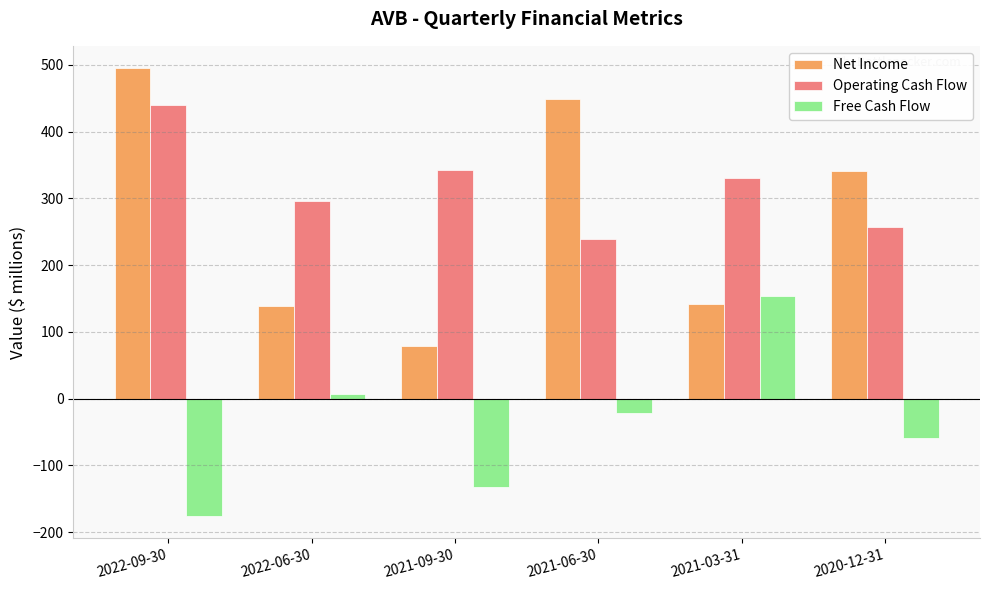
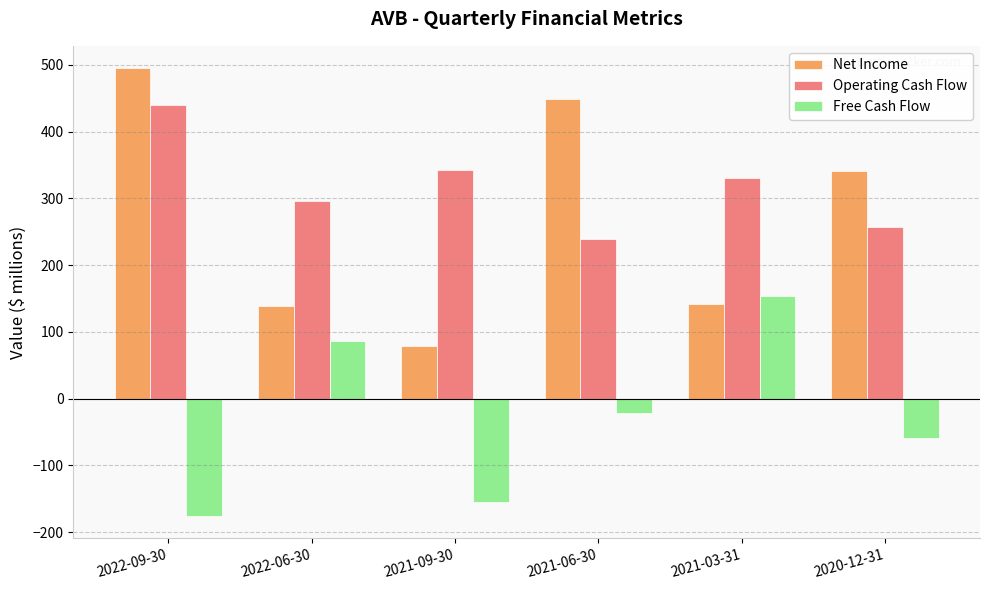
  {
    "Free Cash Flow": {
      "2022-09-30": -180,
-     "2022-06-30": 10,
-     "2021-09-30": -130,
+     "2022-06-30": 90,
+     "2021-09-30": -160,
      "2021-06-30": -20,
      "2021-03-31": 150,
      "2020-12-31": -60
    }
  }
